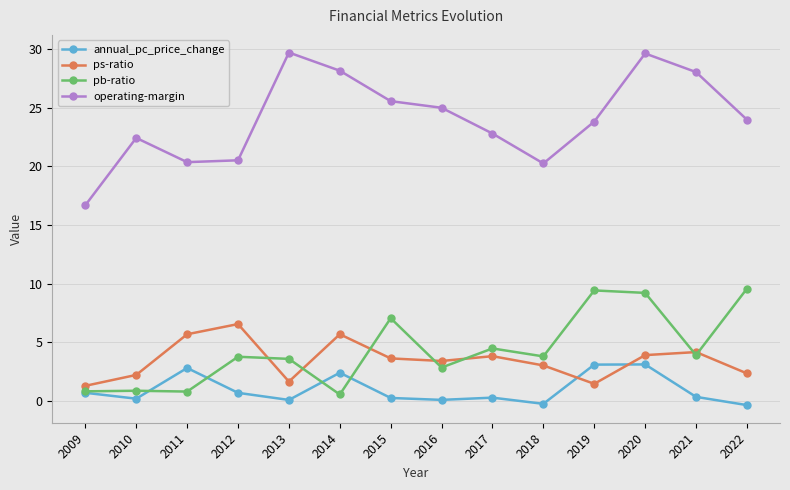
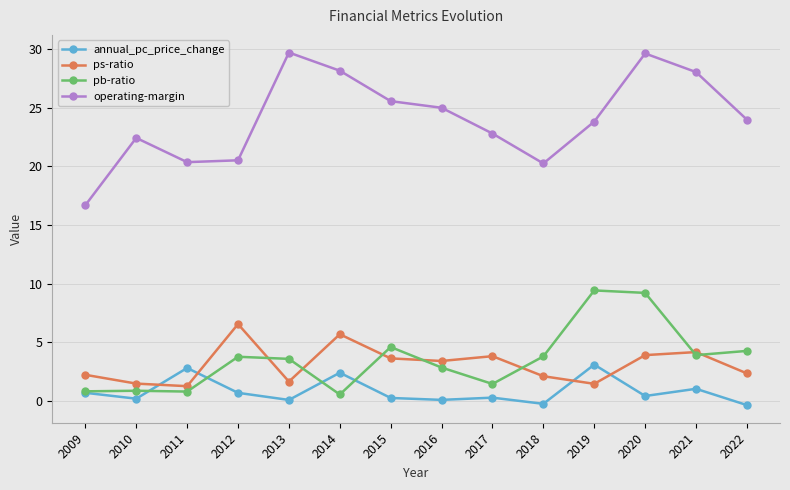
  {
    "annual_pc_price_change": {
      "2010": 0.2,
      "2011": 2.8,
      "2012": 0.7,
      "2013": 0.1,
      "2014": 2.4,
      "2015": 0.2,
      "2016": 0.1,
      "2017": 0.3,
      "2018": -0.3,
      "2019": 3.1,
-     "2020": 3.1,
-     "2021": 0.3,
+     "2020": 0.4,
+     "2021": 1.0,
      "2022": -0.4
    },
    "ps-ratio": {
-     "2009": 1.3,
-     "2010": 2.2,
-     "2011": 5.7,
+     "2009": 2.2,
+     "2010": 1.5,
+     "2011": 1.3,
      "2012": 6.6,
      "2013": 1.6,
      "2014": 5.7,
      "2015": 3.6,
      "2016": 3.4,
      "2017": 3.8,
-     "2018": 3.0,
+     "2018": 2.1,
      "2019": 1.5,
      "2020": 3.9,
      "2021": 4.2,
      "2022": 2.3
    },
    "pb-ratio": {
      "2010": 0.9,
      "2011": 0.8,
      "2012": 3.8,
      "2013": 3.6,
      "2014": 0.5,
-     "2015": 7.1,
+     "2015": 4.6,
      "2016": 2.8,
-     "2017": 4.5,
+     "2017": 1.4,
      "2018": 3.8,
      "2019": 9.4,
      "2020": 9.2,
      "2021": 3.9,
-     "2022": 9.6
+     "2022": 4.3
    },
    "operating-margin": {
      "2009": 16.7,
      "2010": 22.4,
      "2011": 20.4,
      "2012": 20.5,
      "2013": 29.7,
      "2014": 28.2,
      "2015": 25.6,
      "2016": 25.0,
      "2017": 22.8,
      "2018": 20.3,
      "2019": 23.8,
      "2020": 29.6,
      "2021": 28.1,
      "2022": 24.0
    }
  }
